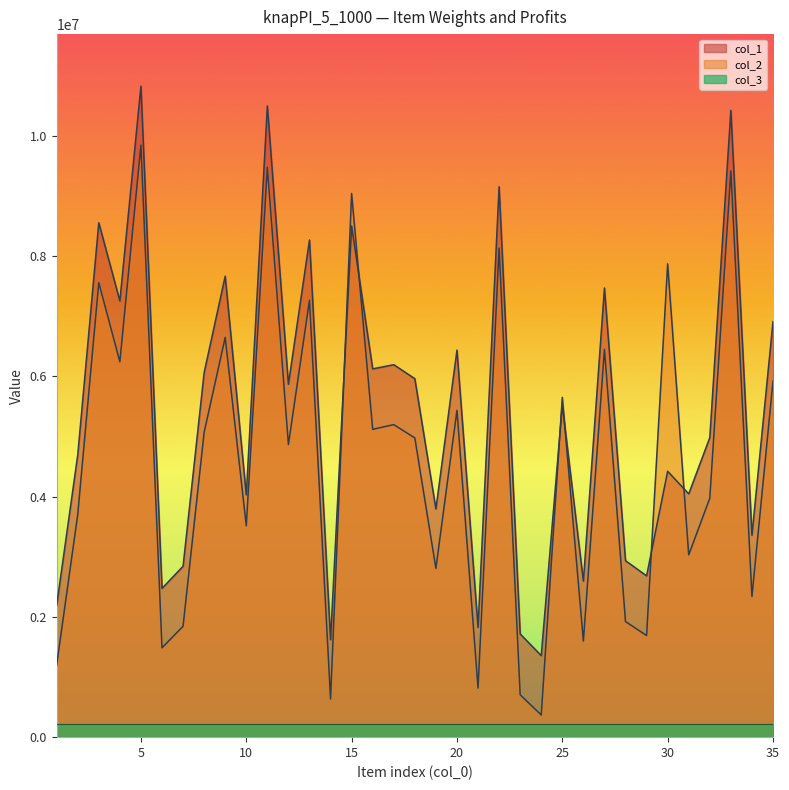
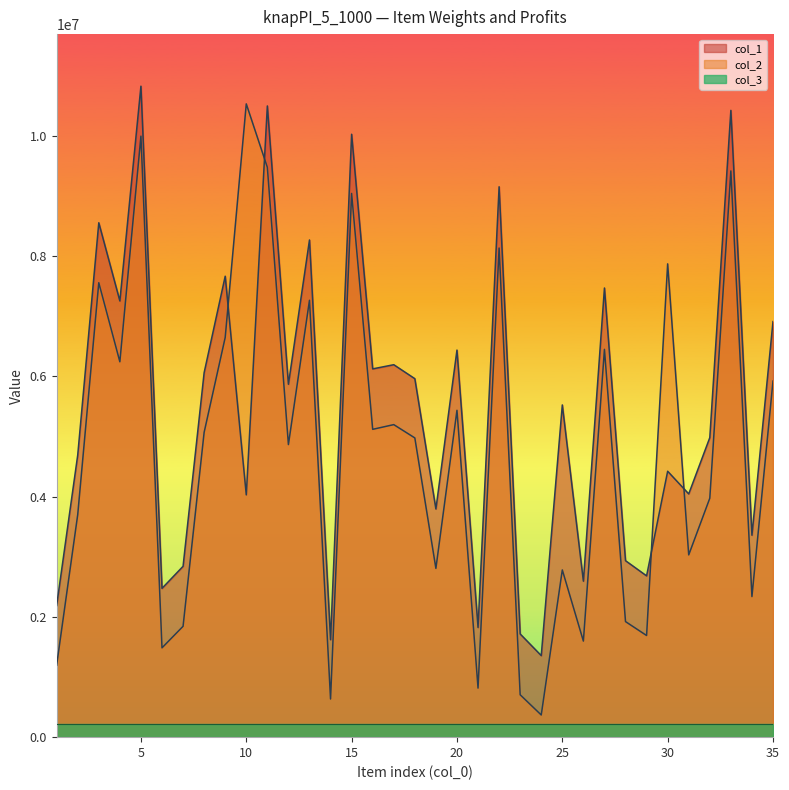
  {
    "col_1": {
      "5": 10800000,
      "10": 4000000,
-     "15": 8500000,
+     "15": 10000000,
      "20": 6400000,
      "25": 5500000,
      "30": 4400000,
      "35": 6900000
    },
    "col_2": {
-     "5": 9800000,
-     "10": 3500000,
+     "5": 10000000,
+     "10": 10500000,
      "15": 9000000,
      "20": 5400000,
-     "25": 5600000,
+     "25": 2800000,
      "30": 7900000,
      "35": 5900000
    },
    "col_3": {
      "5": 200000,
      "10": 200000,
      "15": 200000,
      "20": 200000,
      "25": 200000,
      "30": 200000,
      "35": 200000
    }
  }
